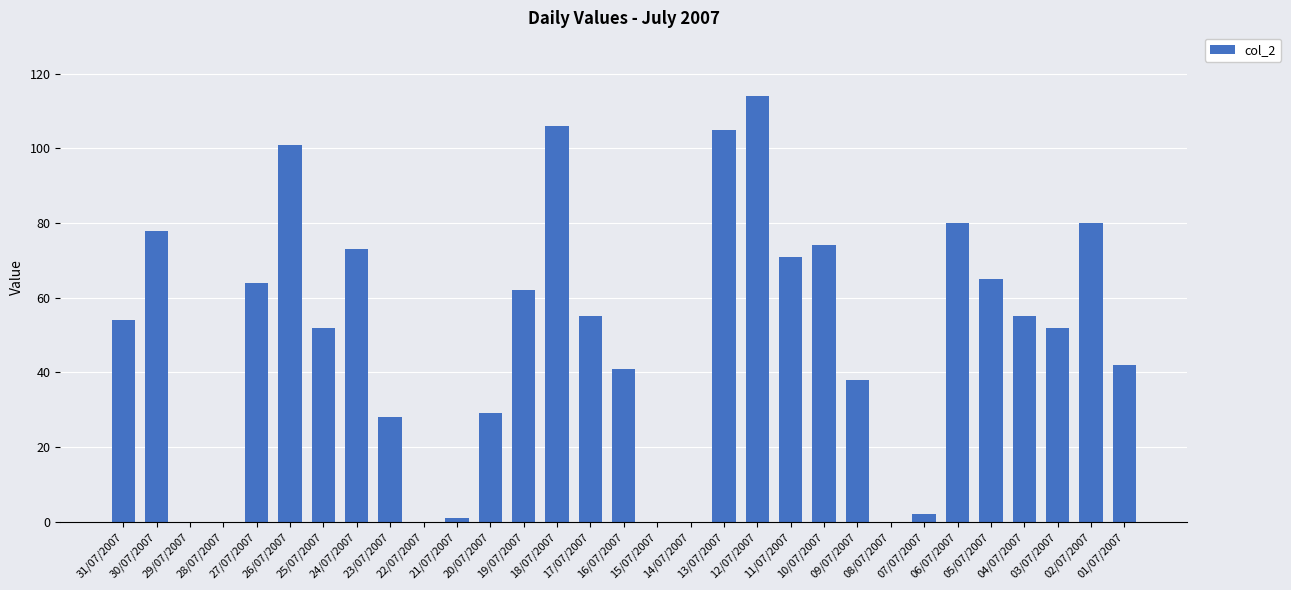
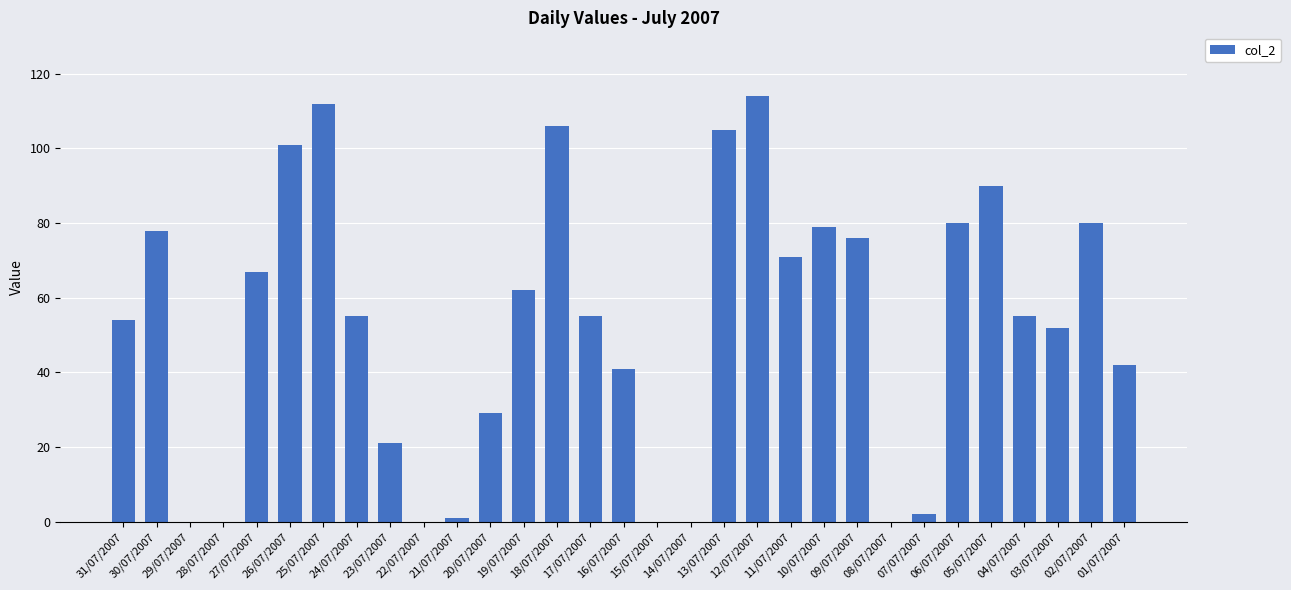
  {
    "31/07/2007": 54,
    "30/07/2007": 78,
    "29/07/2007": 0,
    "28/07/2007": 0,
-   "27/07/2007": 64,
+   "27/07/2007": 67,
    "26/07/2007": 101,
-   "25/07/2007": 52,
-   "24/07/2007": 73,
-   "23/07/2007": 28,
+   "25/07/2007": 112,
+   "24/07/2007": 55,
+   "23/07/2007": 21,
    "22/07/2007": 0,
    "21/07/2007": 1,
    "20/07/2007": 29,
    "19/07/2007": 62,
    "18/07/2007": 106,
    "17/07/2007": 55,
    "16/07/2007": 41,
    "15/07/2007": 0,
    "14/07/2007": 0,
    "13/07/2007": 105,
    "12/07/2007": 114,
    "11/07/2007": 71,
-   "10/07/2007": 74,
-   "09/07/2007": 38,
+   "10/07/2007": 79,
+   "09/07/2007": 76,
    "08/07/2007": 0,
    "07/07/2007": 2,
    "06/07/2007": 80,
-   "05/07/2007": 65,
+   "05/07/2007": 90,
    "04/07/2007": 55,
    "03/07/2007": 52,
    "02/07/2007": 80,
    "01/07/2007": 42
  }
